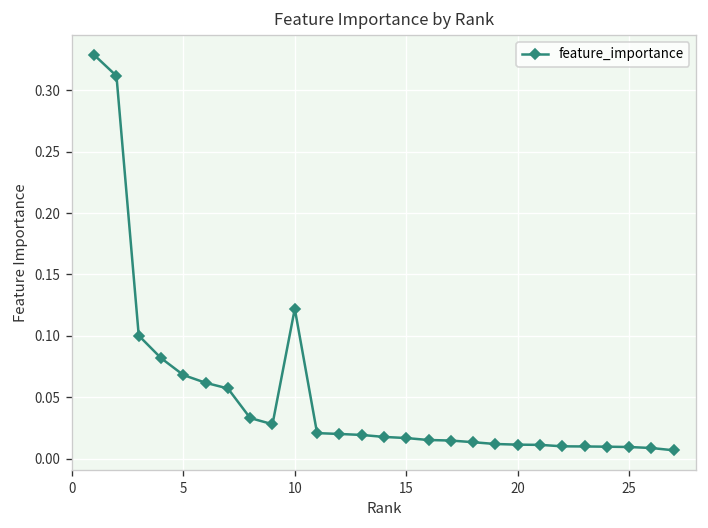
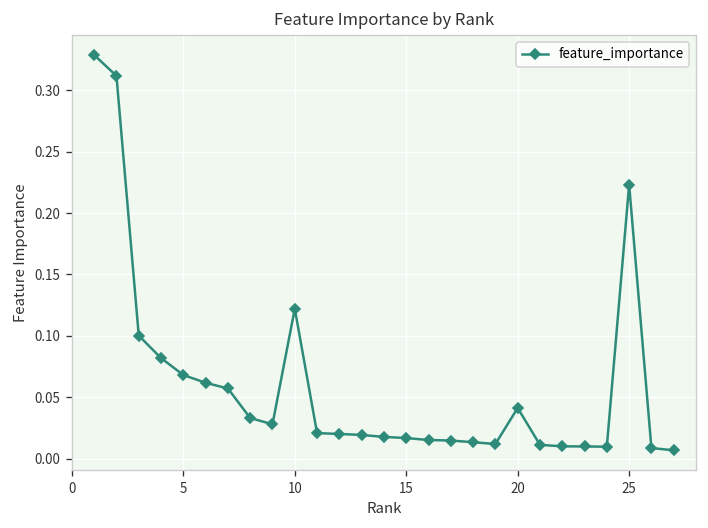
  {
    "5": 0.068,
    "10": 0.122,
    "15": 0.017,
-   "20": 0.011,
-   "25": 0.009
+   "20": 0.041,
+   "25": 0.223
  }
